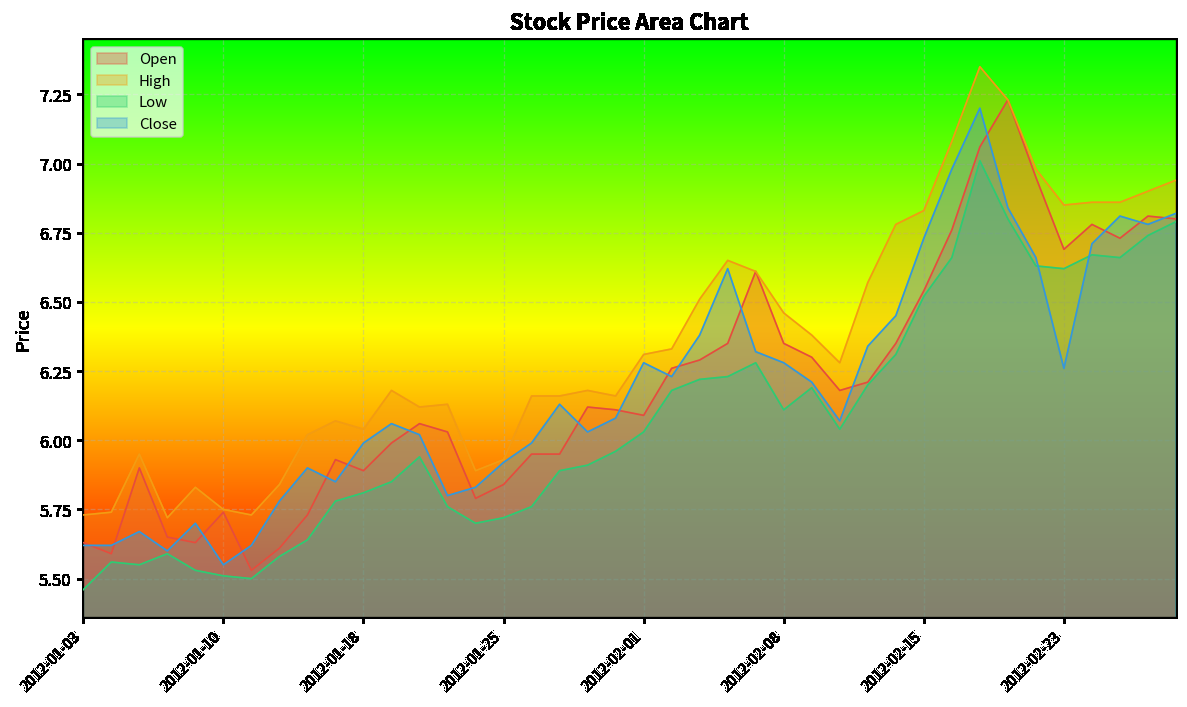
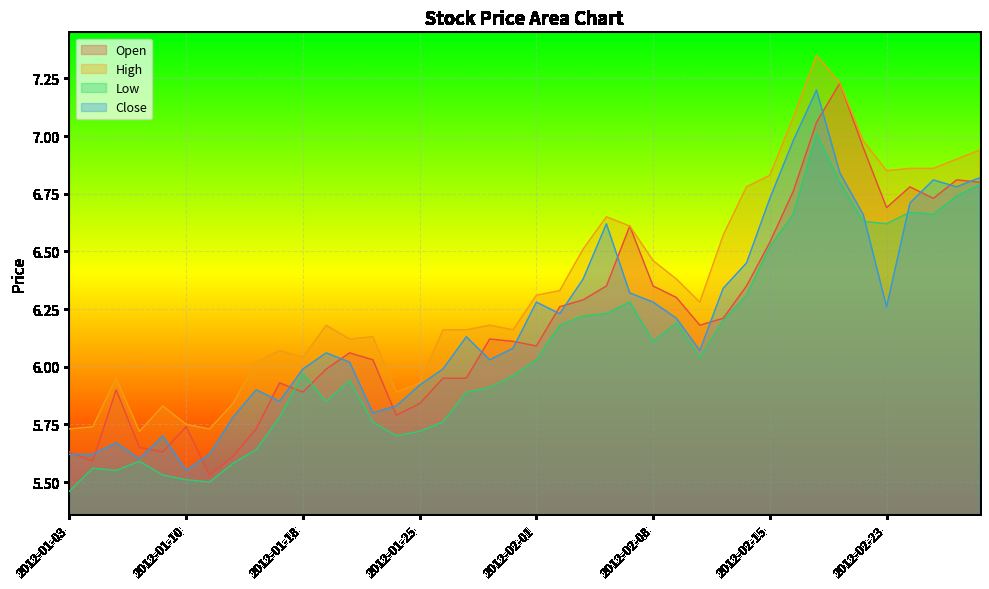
  {
    "Low": {
      "2012-01-03": 5.46,
      "2012-01-10": 5.51,
-     "2012-01-18": 5.81,
+     "2012-01-18": 5.97,
      "2012-01-25": 5.72,
      "2012-02-01": 6.03,
      "2012-02-08": 6.11,
      "2012-02-15": 6.52,
      "2012-02-23": 6.62
    },
    "Close": {
      "2012-01-10": 5.55,
      "2012-01-18": 5.99,
      "2012-02-01": 6.28,
      "2012-02-08": 6.28,
      "2012-02-15": 6.73,
      "2012-02-23": 6.26
    }
  }
